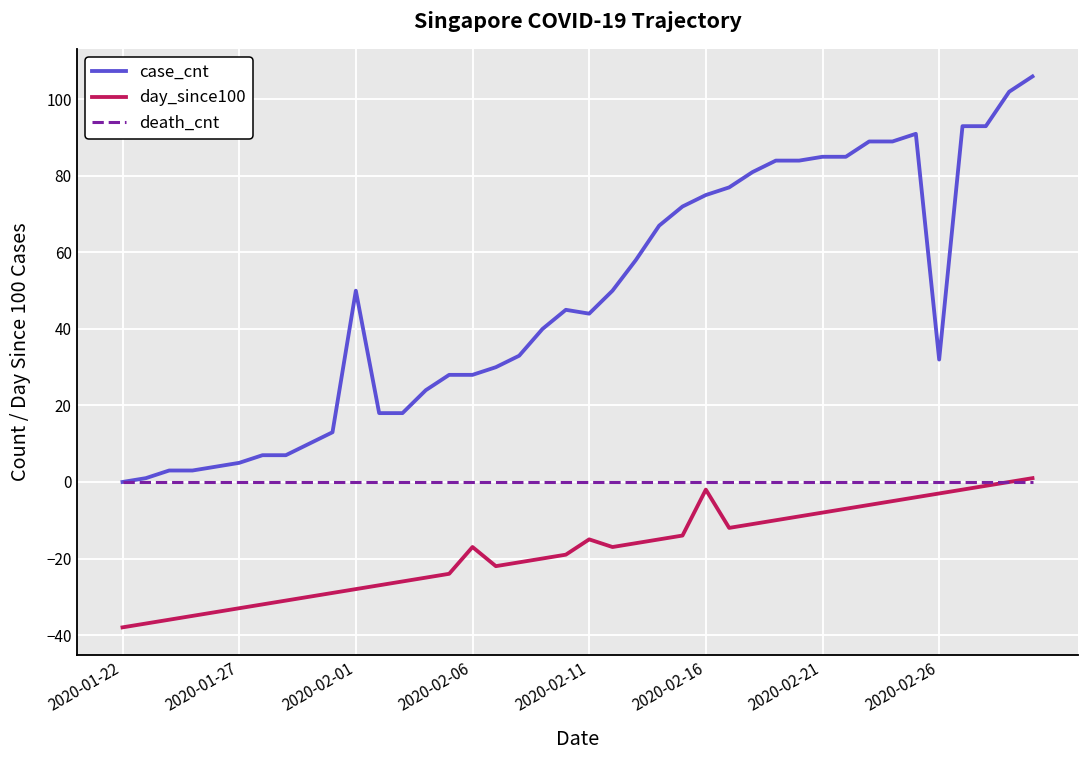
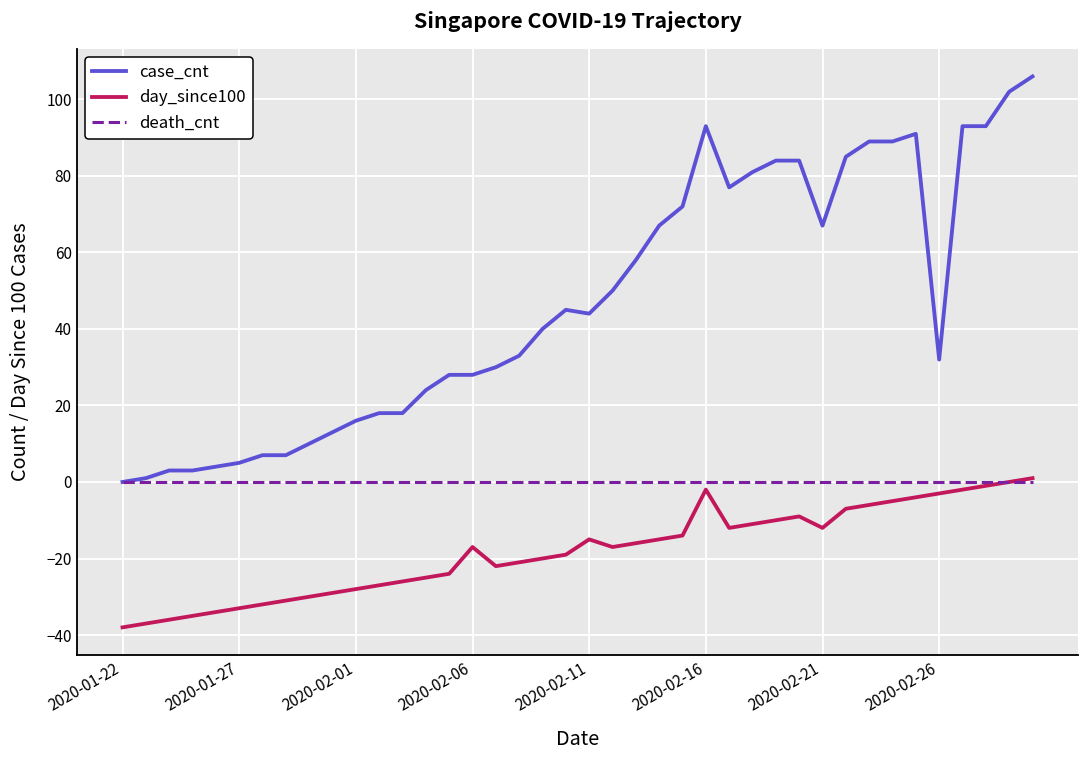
  {
    "case_cnt": {
      "2020-01-27": 5,
-     "2020-02-01": 50,
+     "2020-02-01": 16,
      "2020-02-06": 28,
      "2020-02-11": 44,
-     "2020-02-16": 75,
-     "2020-02-21": 85,
+     "2020-02-16": 93,
+     "2020-02-21": 67,
      "2020-02-26": 32
    },
    "day_since100": {
      "2020-01-22": -38,
      "2020-01-27": -33,
      "2020-02-01": -28,
      "2020-02-06": -17,
      "2020-02-11": -15,
      "2020-02-16": -2,
-     "2020-02-21": -8,
+     "2020-02-21": -12,
      "2020-02-26": -3
    },
    "death_cnt": {
      "2020-01-27": 0,
      "2020-02-01": 0,
      "2020-02-06": 0,
      "2020-02-11": 0,
      "2020-02-16": 0,
      "2020-02-21": 0,
      "2020-02-26": 0
    }
  }
